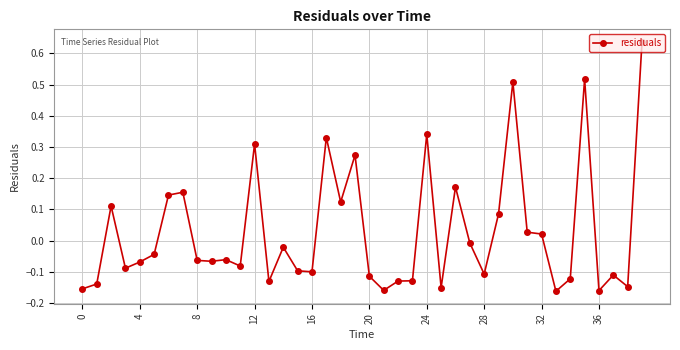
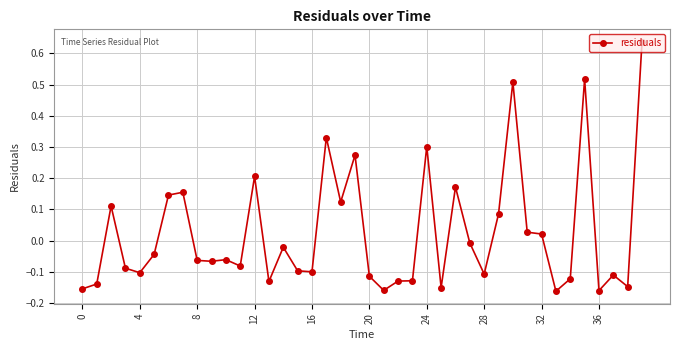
  {
    "0": -0.15,
-   "4": -0.07,
+   "4": -0.10,
    "8": -0.06,
-   "12": 0.31,
+   "12": 0.21,
    "16": -0.10,
    "20": -0.11,
-   "24": 0.34,
+   "24": 0.30,
    "28": -0.11,
    "32": 0.02,
    "36": -0.16
  }
